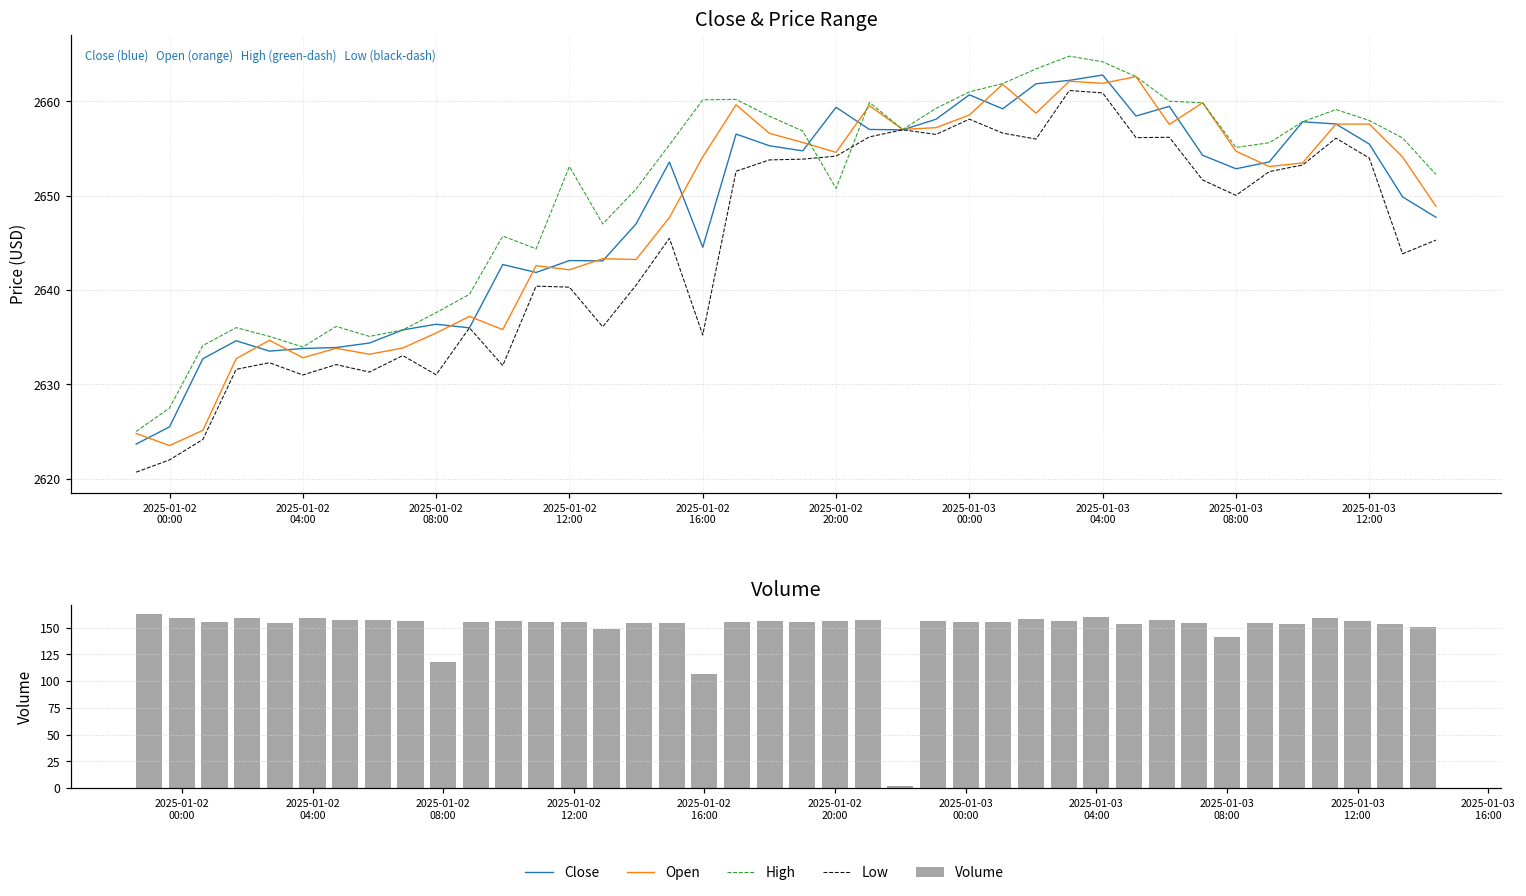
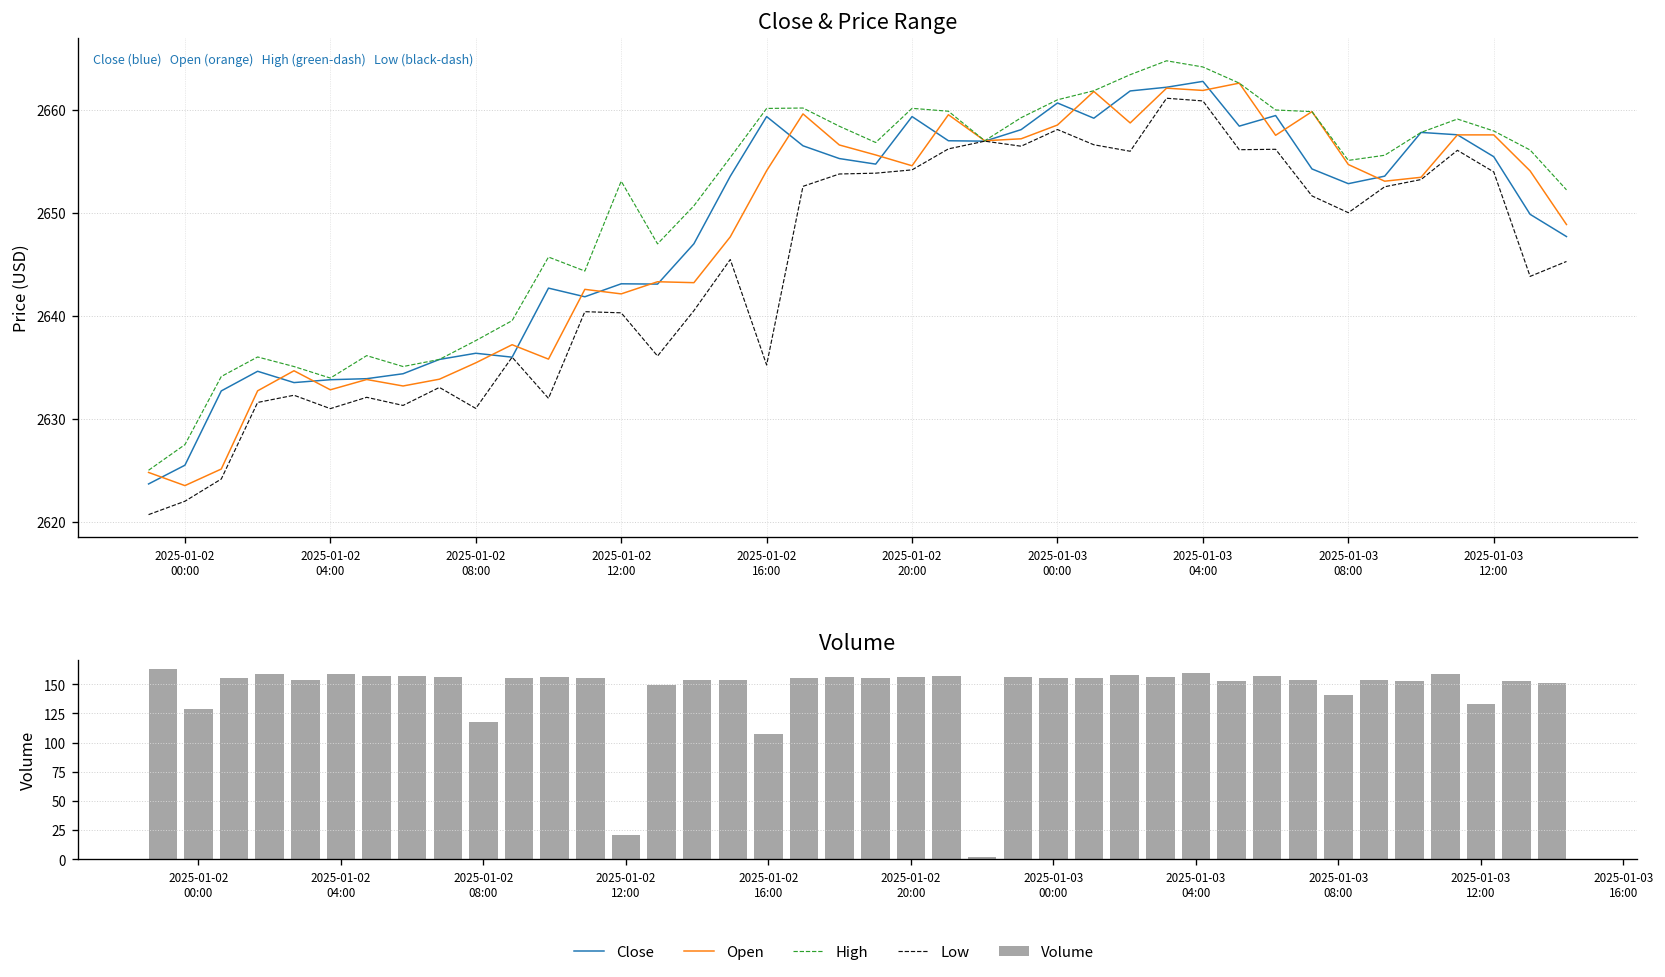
  {
    "Close & Price Range": {
      "Close": {
        "2025-01-02 00:00": 2626,
        "2025-01-02 08:00": 2636,
        "2025-01-02 12:00": 2643,
-       "2025-01-02 16:00": 2645,
+       "2025-01-02 16:00": 2659,
        "2025-01-02 20:00": 2659,
        "2025-01-03 00:00": 2661,
        "2025-01-03 04:00": 2663,
        "2025-01-03 08:00": 2653,
        "2025-01-03 12:00": 2655
      },
      "Open": {
        "2025-01-02 00:00": 2624,
        "2025-01-02 04:00": 2633,
        "2025-01-02 08:00": 2635,
        "2025-01-02 12:00": 2642,
        "2025-01-02 16:00": 2654,
        "2025-01-02 20:00": 2655,
        "2025-01-03 00:00": 2659,
        "2025-01-03 04:00": 2662,
        "2025-01-03 08:00": 2655,
        "2025-01-03 12:00": 2658
      },
      "High": {
        "2025-01-02 00:00": 2628,
        "2025-01-02 08:00": 2638,
        "2025-01-02 12:00": 2653,
        "2025-01-02 16:00": 2660,
-       "2025-01-02 20:00": 2651,
+       "2025-01-02 20:00": 2660,
        "2025-01-03 00:00": 2661,
        "2025-01-03 04:00": 2664,
        "2025-01-03 08:00": 2655,
        "2025-01-03 12:00": 2658
      },
      "Low": {
        "2025-01-02 00:00": 2622,
        "2025-01-02 04:00": 2631,
        "2025-01-02 08:00": 2631,
        "2025-01-02 12:00": 2640,
        "2025-01-02 16:00": 2635,
        "2025-01-02 20:00": 2654,
        "2025-01-03 00:00": 2658,
        "2025-01-03 04:00": 2661,
        "2025-01-03 08:00": 2650,
        "2025-01-03 12:00": 2654
      }
    },
    "Volume": {
-     "2025-01-02 00:00": 160,
+     "2025-01-02 00:00": 130,
      "2025-01-02 04:00": 160,
      "2025-01-02 08:00": 120,
-     "2025-01-02 12:00": 160,
+     "2025-01-02 12:00": 20,
      "2025-01-02 16:00": 110,
      "2025-01-02 20:00": 160,
      "2025-01-03 00:00": 160,
      "2025-01-03 04:00": 160,
      "2025-01-03 08:00": 140,
-     "2025-01-03 12:00": 160
+     "2025-01-03 12:00": 130
    }
  }
